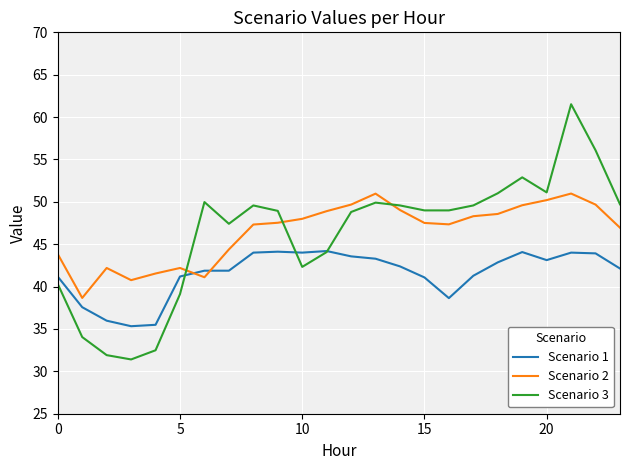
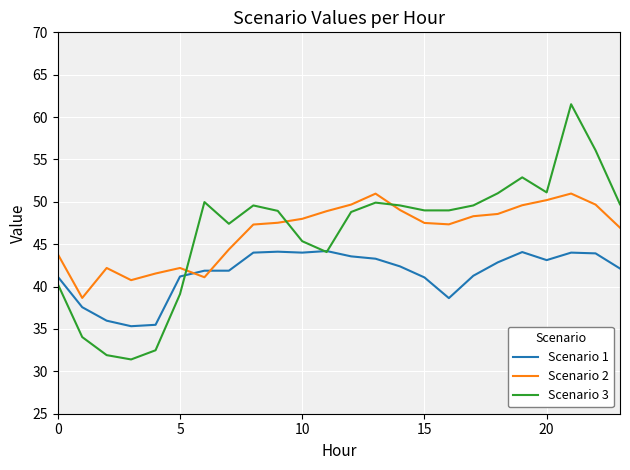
  {
    "Scenario 1": {
      "0": 41,
      "5": 41,
      "10": 44,
      "15": 41,
      "20": 43
    },
    "Scenario 2": {
      "0": 44,
      "5": 42,
      "10": 48,
      "15": 48,
      "20": 50
    },
    "Scenario 3": {
      "0": 40,
      "5": 39,
-     "10": 42,
+     "10": 45,
      "15": 49,
      "20": 51
    }
  }
